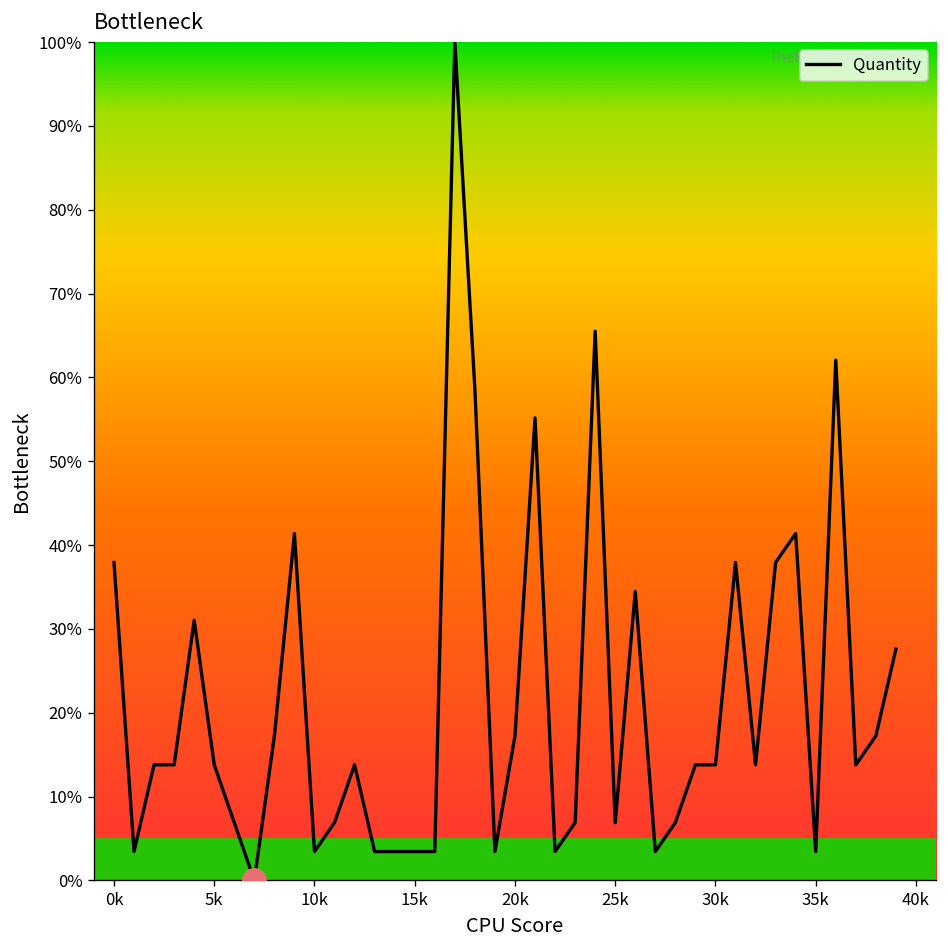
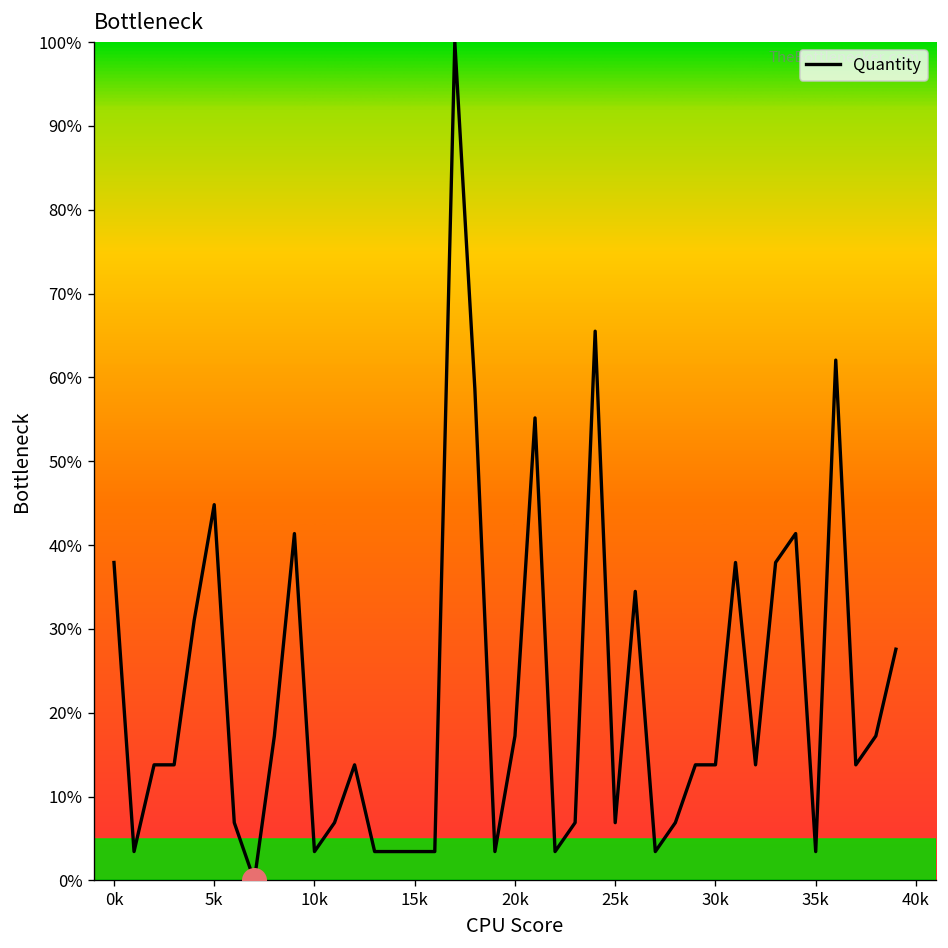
  {
    "Quantity": {
      "0k": "38%",
-     "5k": "14%",
+     "5k": "45%",
      "20k": "17%",
      "25k": "7%",
      "30k": "14%"
    }
  }
